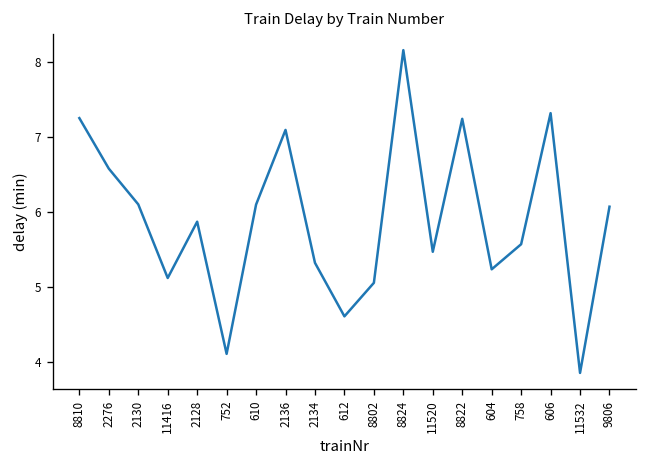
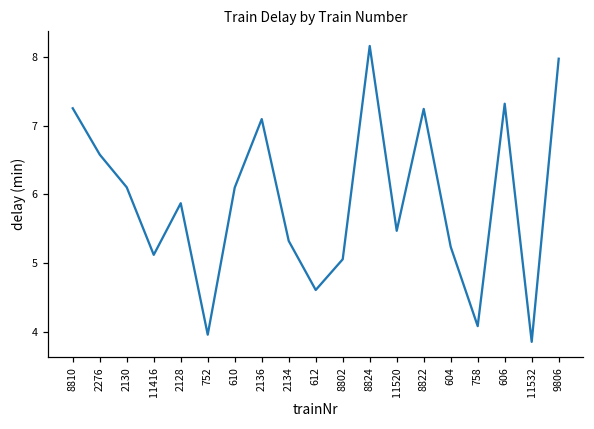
  {
    "8810": 7.3,
    "2276": 6.6,
    "2130": 6.1,
    "11416": 5.1,
    "2128": 5.9,
-   "752": 4.1,
+   "752": 4.0,
    "610": 6.1,
    "2136": 7.1,
    "2134": 5.3,
    "612": 4.6,
    "8802": 5.1,
    "8824": 8.2,
    "11520": 5.5,
    "8822": 7.2,
    "604": 5.2,
-   "758": 5.6,
+   "758": 4.1,
    "606": 7.3,
    "11532": 3.9,
-   "9806": 6.1
+   "9806": 8.0
  }
